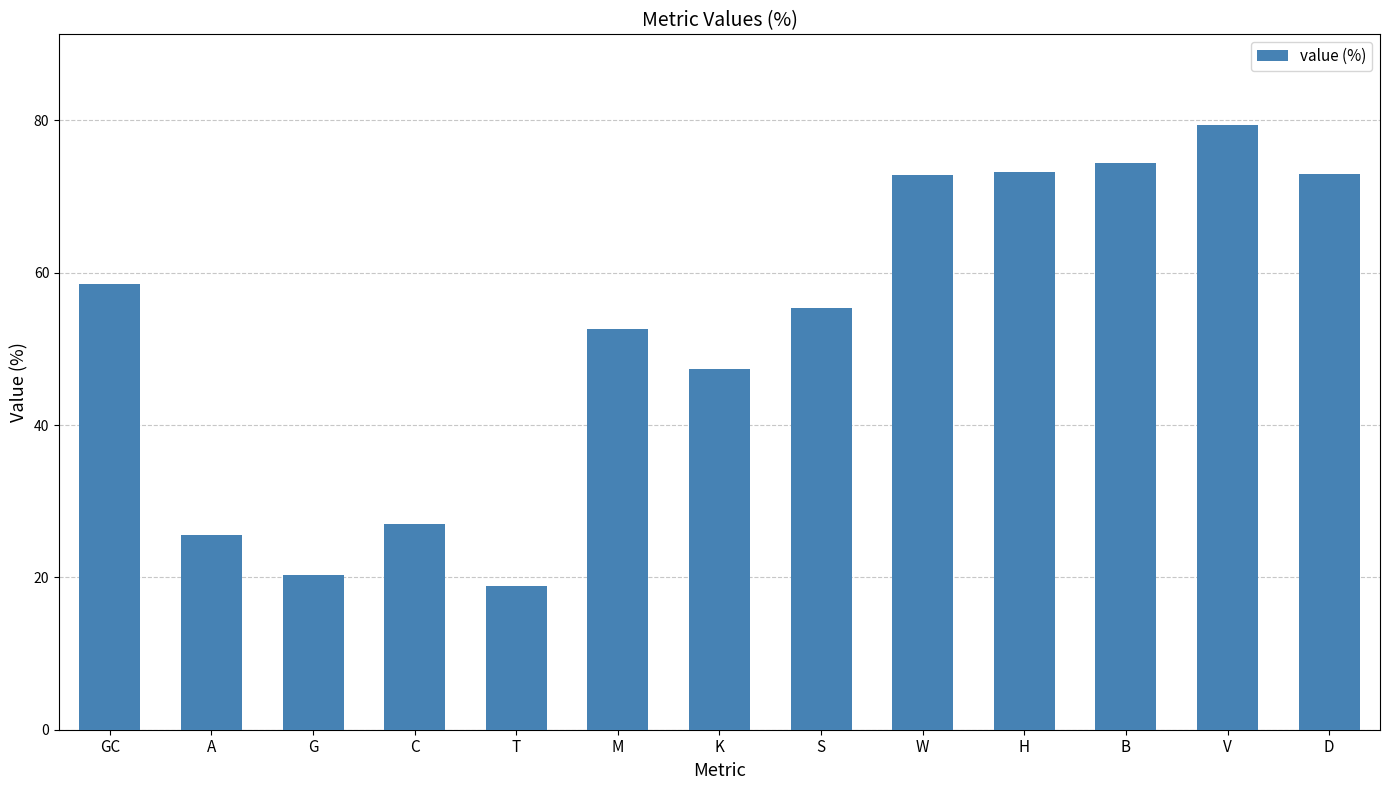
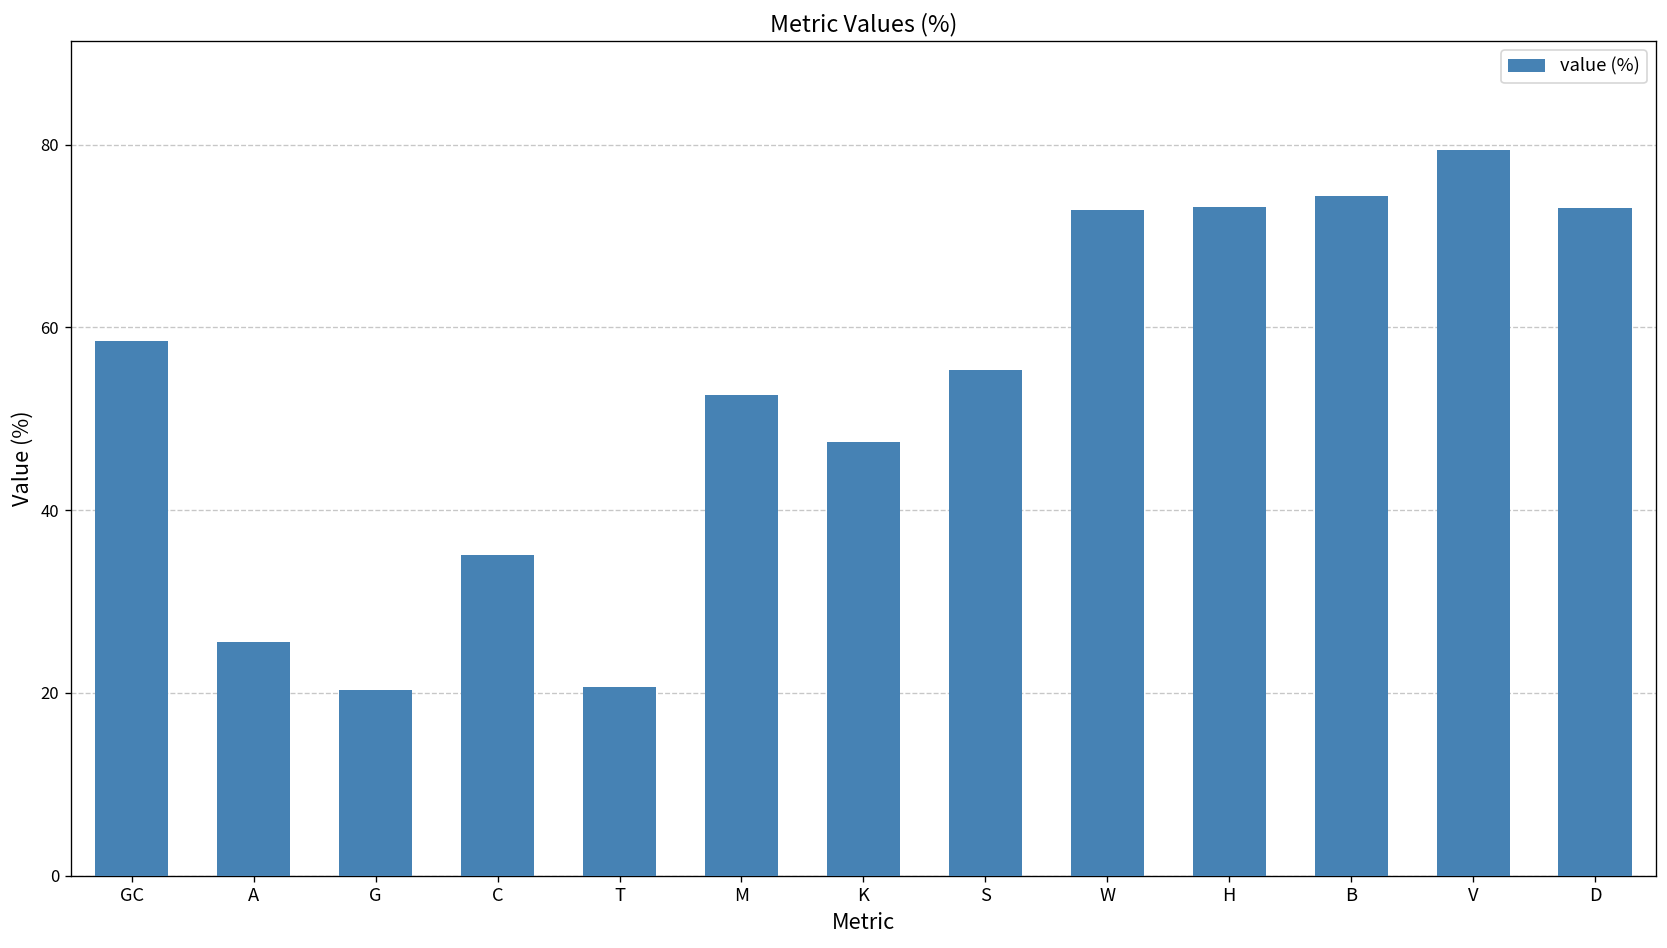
  {
    "GC": 59,
    "A": 26,
    "G": 20,
-   "C": 27,
-   "T": 19,
+   "C": 35,
+   "T": 21,
    "M": 53,
    "K": 47,
    "S": 55,
    "W": 73,
    "H": 73,
    "B": 74,
    "V": 79,
    "D": 73
  }
